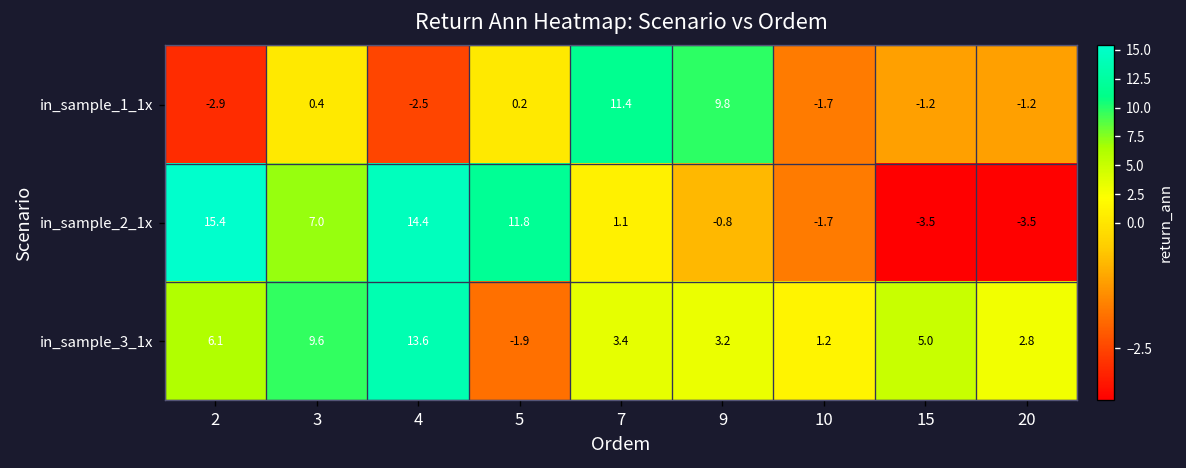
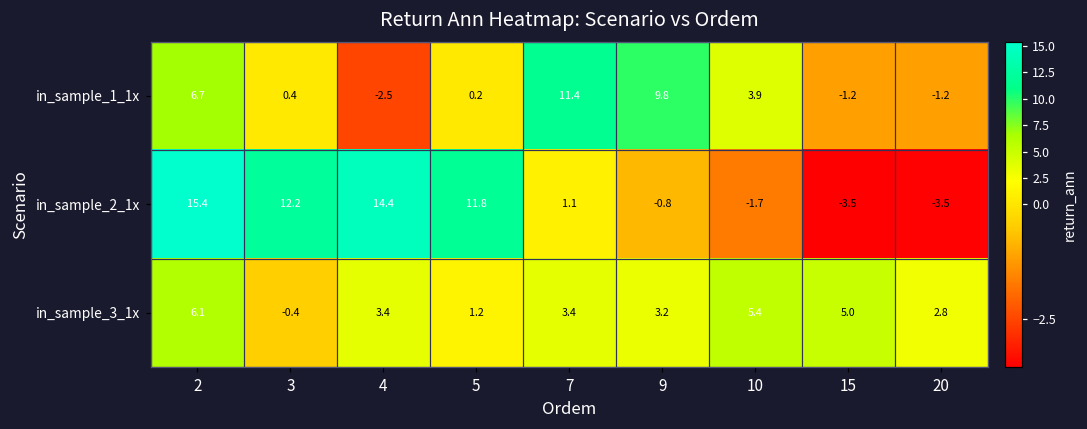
  {
    "in_sample_1_1x": {
-     "2": -2.9,
+     "2": 6.7,
      "3": 0.4,
      "4": -2.5,
      "5": 0.2,
      "7": 11.4,
      "9": 9.8,
-     "10": -1.7,
+     "10": 3.9,
      "15": -1.2,
      "20": -1.2
    },
    "in_sample_2_1x": {
      "2": 15.4,
-     "3": 7.0,
+     "3": 12.2,
      "4": 14.4,
      "5": 11.8,
      "7": 1.1,
      "9": -0.8,
      "10": -1.7,
      "15": -3.5,
      "20": -3.5
    },
    "in_sample_3_1x": {
      "2": 6.1,
-     "3": 9.6,
-     "4": 13.6,
-     "5": -1.9,
+     "3": -0.4,
+     "4": 3.4,
+     "5": 1.2,
      "7": 3.4,
      "9": 3.2,
-     "10": 1.2,
+     "10": 5.4,
      "15": 5.0,
      "20": 2.8
    }
  }
